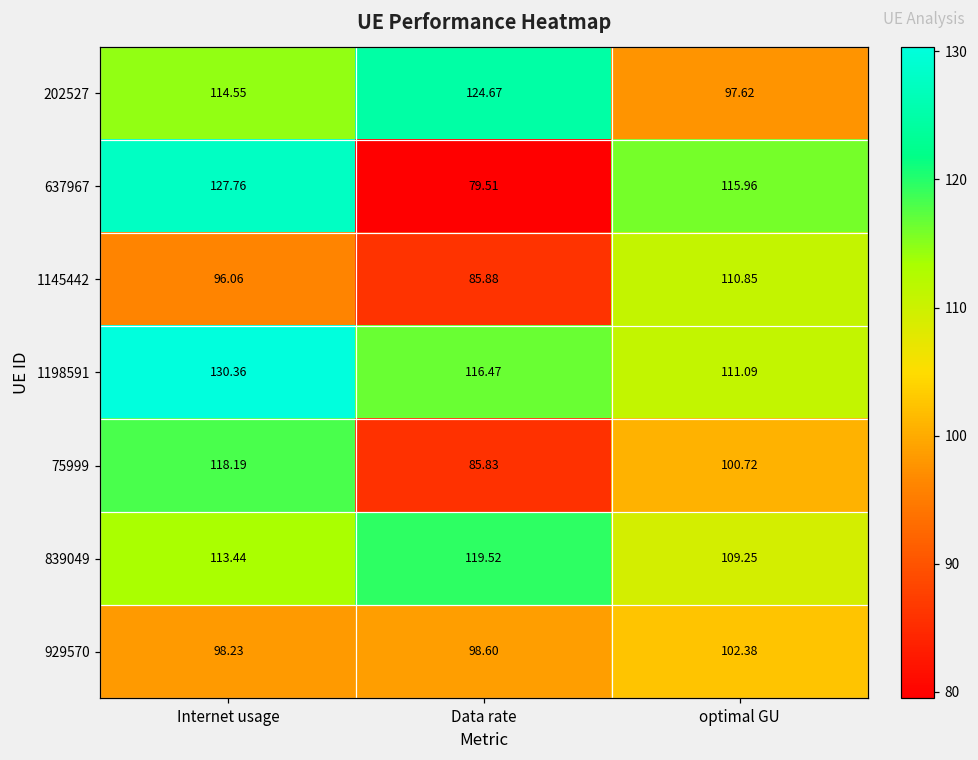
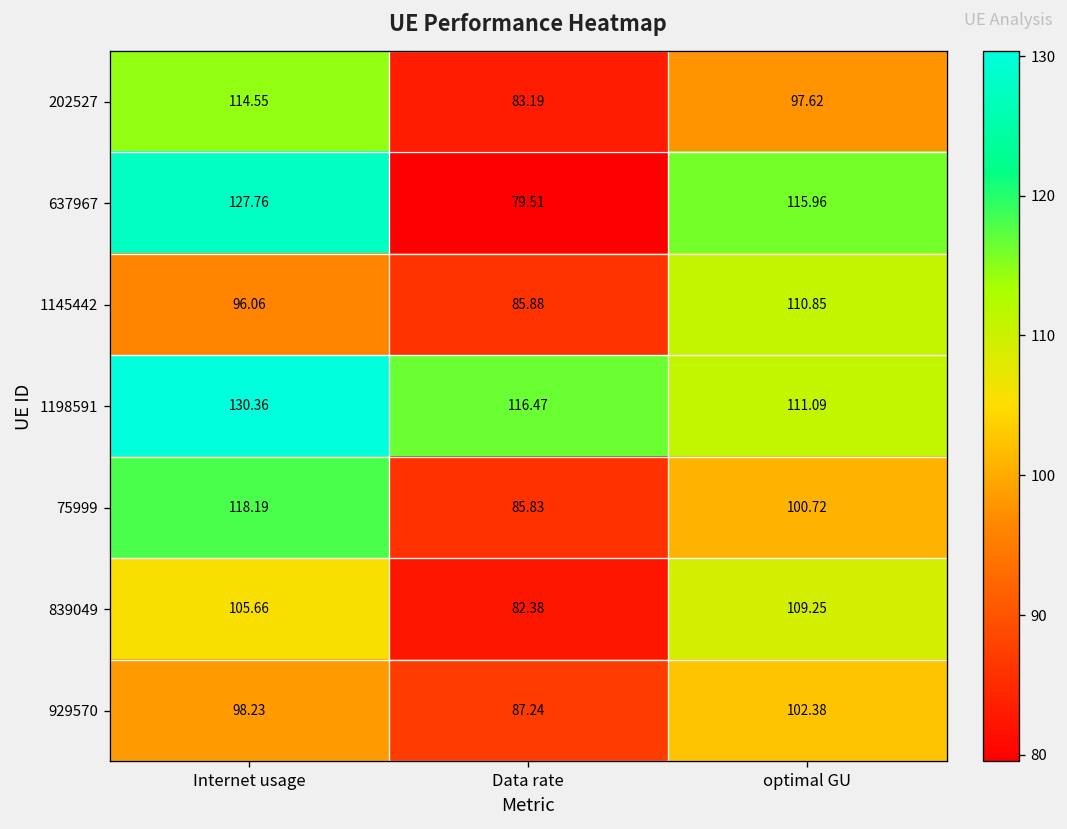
  {
    "202527": {
      "Internet usage": 114.55,
-     "Data rate": 124.67,
+     "Data rate": 83.19,
      "optimal GU": 97.62
    },
    "637967": {
      "Internet usage": 127.76,
      "Data rate": 79.51,
      "optimal GU": 115.96
    },
    "1145442": {
      "Internet usage": 96.06,
      "Data rate": 85.88,
      "optimal GU": 110.85
    },
    "1198591": {
      "Internet usage": 130.36,
      "Data rate": 116.47,
      "optimal GU": 111.09
    },
    "75999": {
      "Internet usage": 118.19,
      "Data rate": 85.83,
      "optimal GU": 100.72
    },
    "839049": {
-     "Internet usage": 113.44,
-     "Data rate": 119.52,
+     "Internet usage": 105.66,
+     "Data rate": 82.38,
      "optimal GU": 109.25
    },
    "929570": {
      "Internet usage": 98.23,
-     "Data rate": 98.60,
+     "Data rate": 87.24,
      "optimal GU": 102.38
    }
  }
